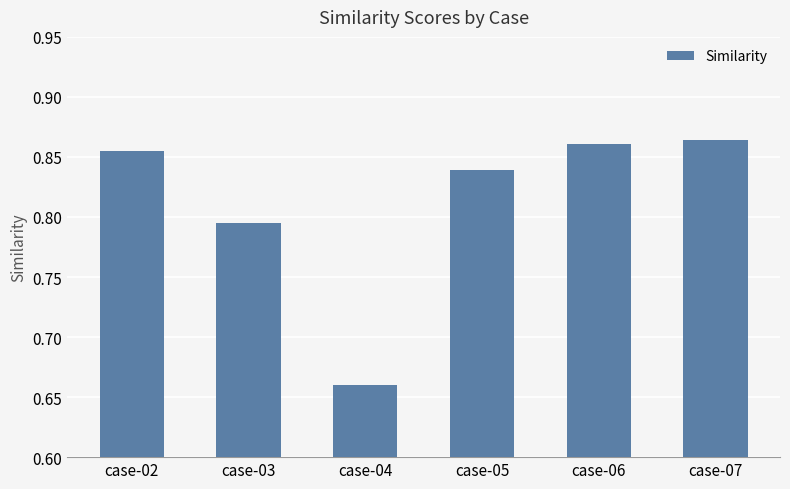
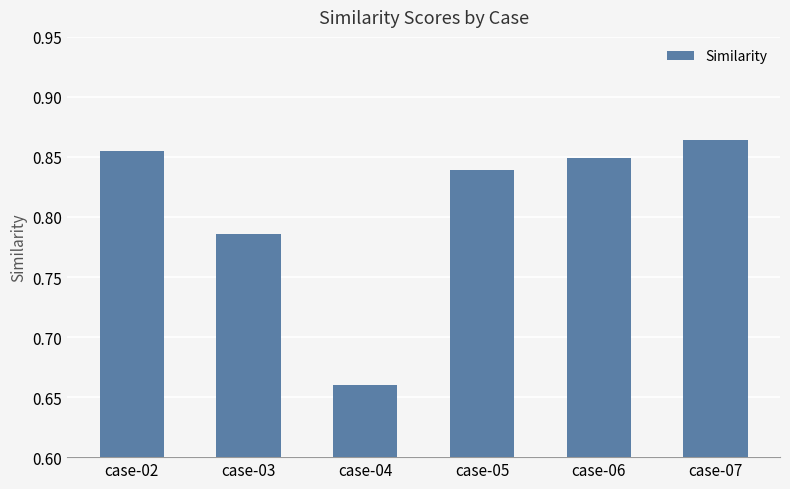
  {
    "case-02": 0.855,
-   "case-03": 0.795,
+   "case-03": 0.786,
    "case-04": 0.660,
    "case-05": 0.839,
-   "case-06": 0.861,
+   "case-06": 0.849,
    "case-07": 0.864
  }
